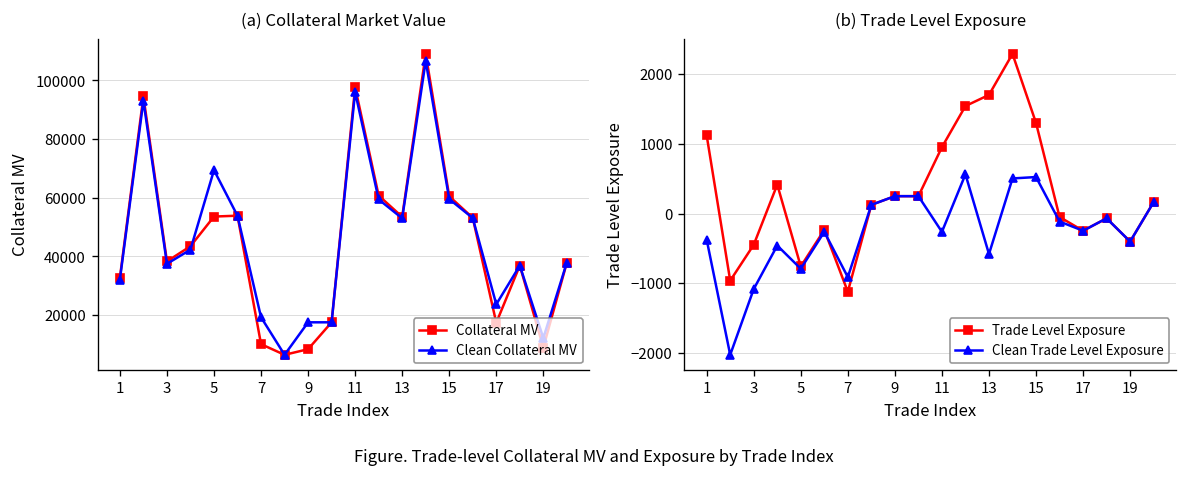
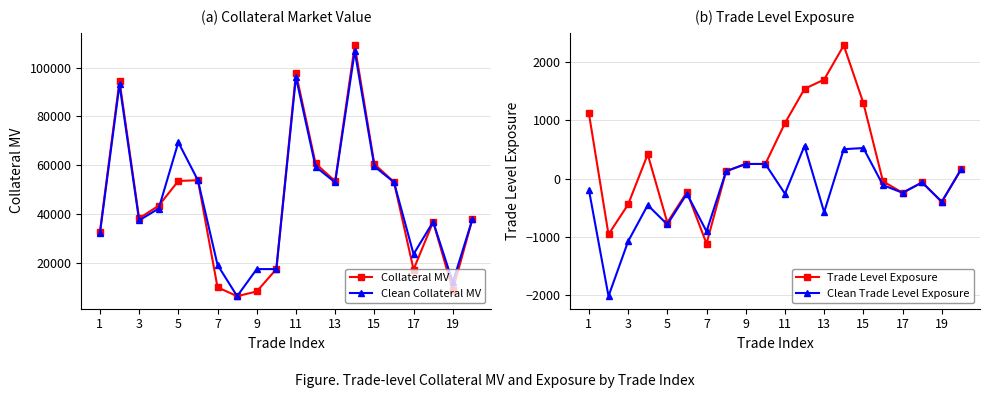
  {
    "(a) Collateral Market Value": {
      "Collateral MV": {
        "5": 54000,
        "7": 10000,
        "9": 8000,
        "11": 98000
      },
      "Clean Collateral MV": {
        "5": 69000,
        "7": 19000,
        "9": 18000,
        "11": 96000,
        "17": 24000
      }
    },
    "(b) Trade Level Exposure": {
      "Trade Level Exposure": {
        "1": 1100,
        "3": -400,
        "7": -1100,
        "11": 1000,
        "13": 1700,
        "15": 1300
      },
      "Clean Trade Level Exposure": {
-       "1": -400,
+       "1": -200,
        "3": -1100,
        "7": -900,
        "11": -300,
        "13": -600,
        "15": 500
      }
    }
  }
